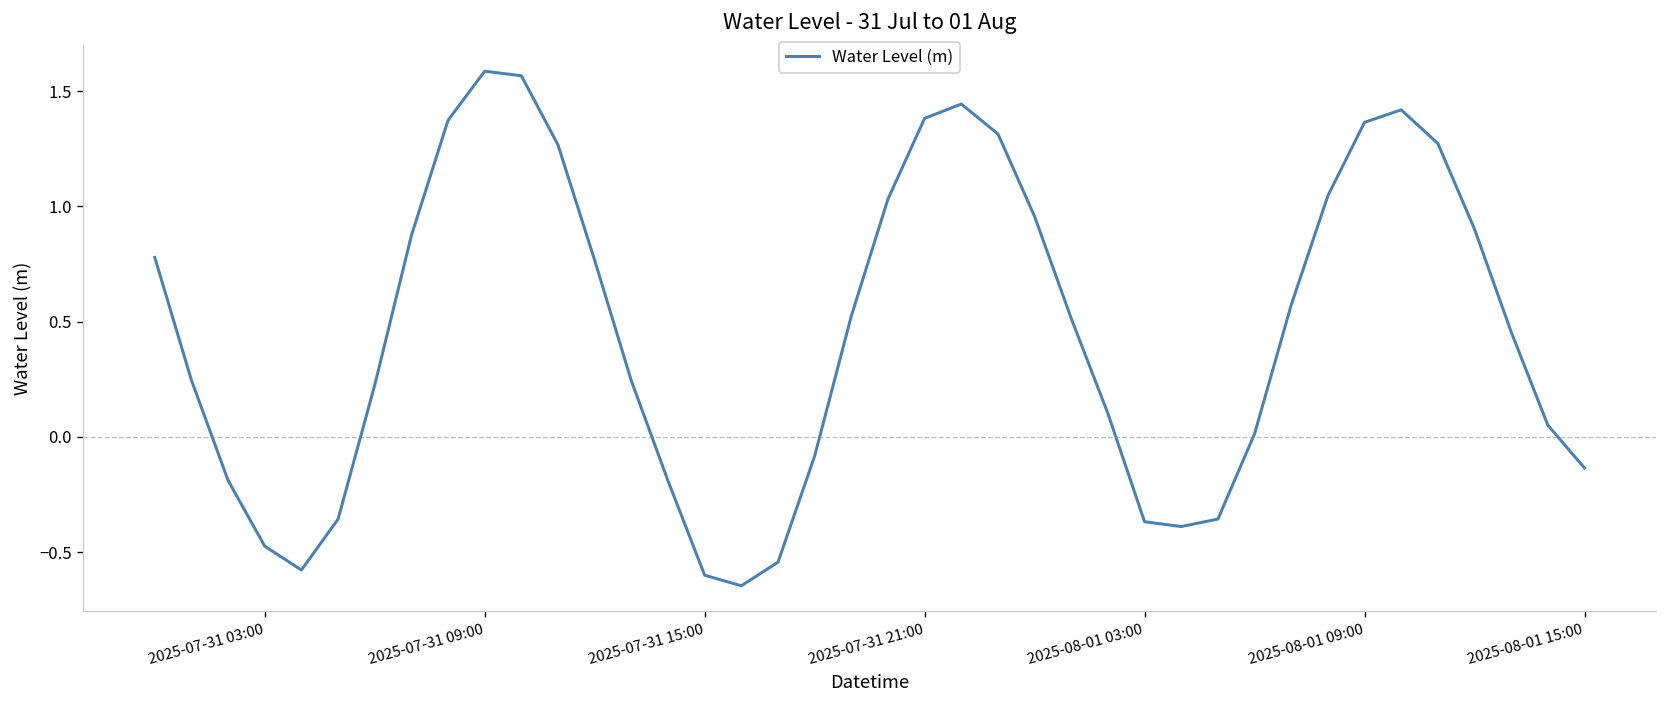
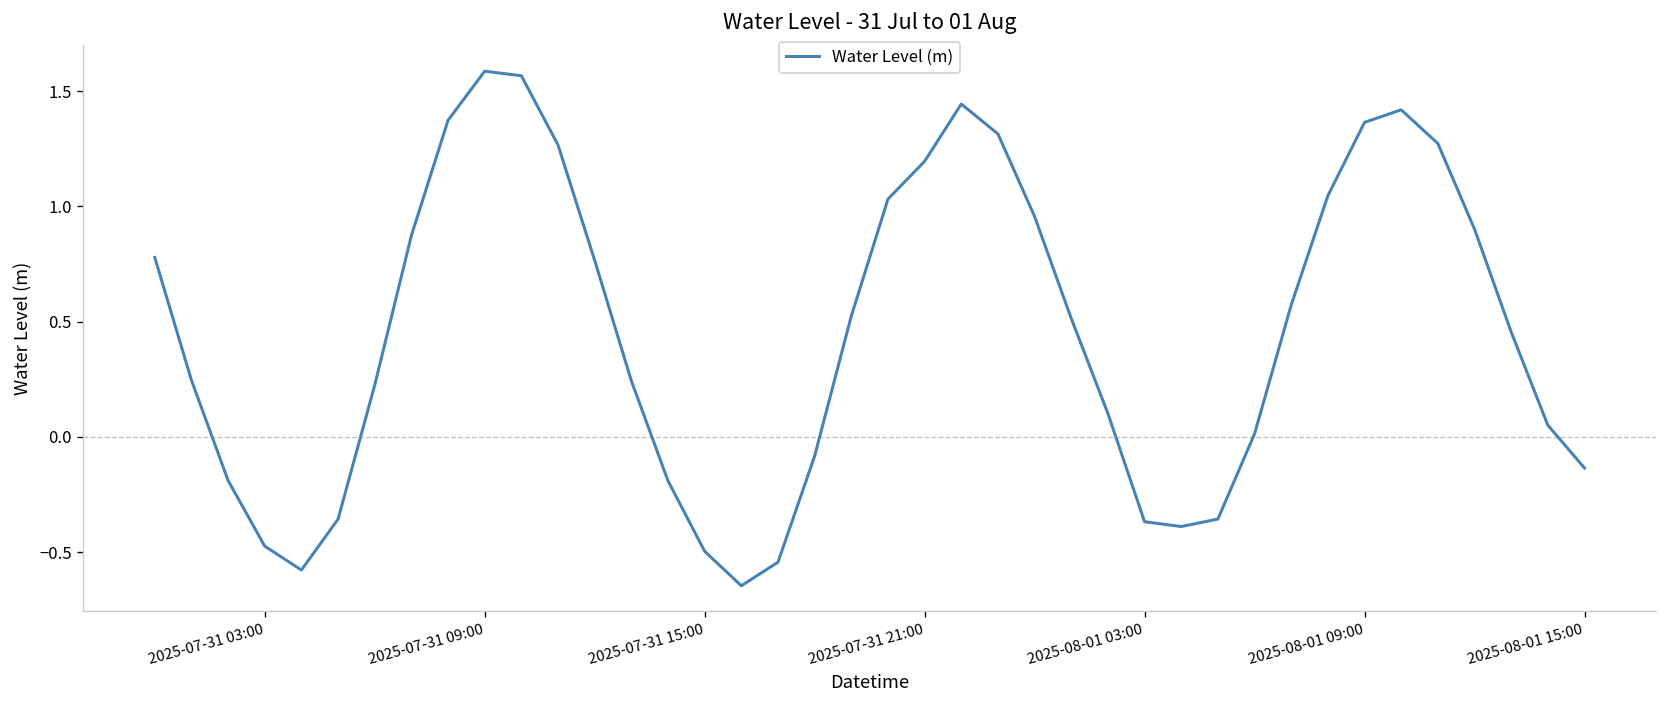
  {
    "2025-07-31 03:00": -0.47,
    "2025-07-31 09:00": 1.59,
-   "2025-07-31 15:00": -0.60,
-   "2025-07-31 21:00": 1.38,
+   "2025-07-31 15:00": -0.50,
+   "2025-07-31 21:00": 1.20,
    "2025-08-01 03:00": -0.37,
    "2025-08-01 09:00": 1.37,
    "2025-08-01 15:00": -0.14
  }
